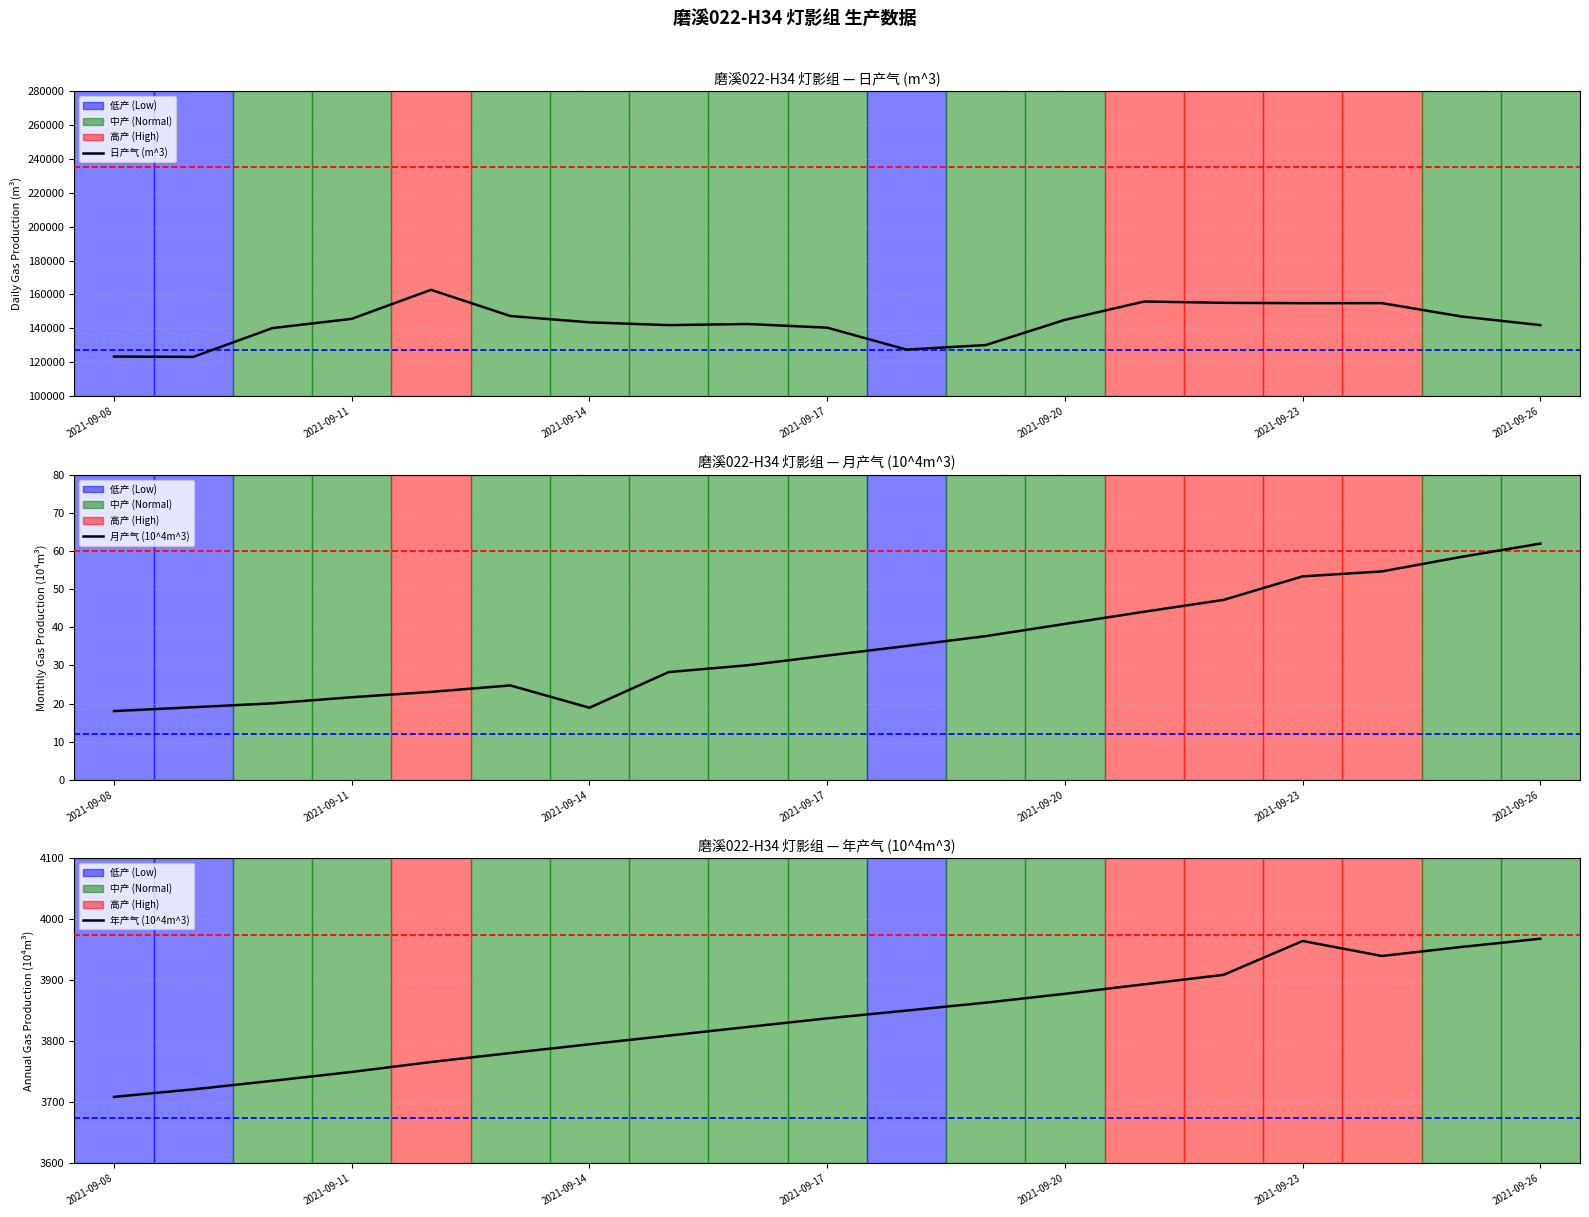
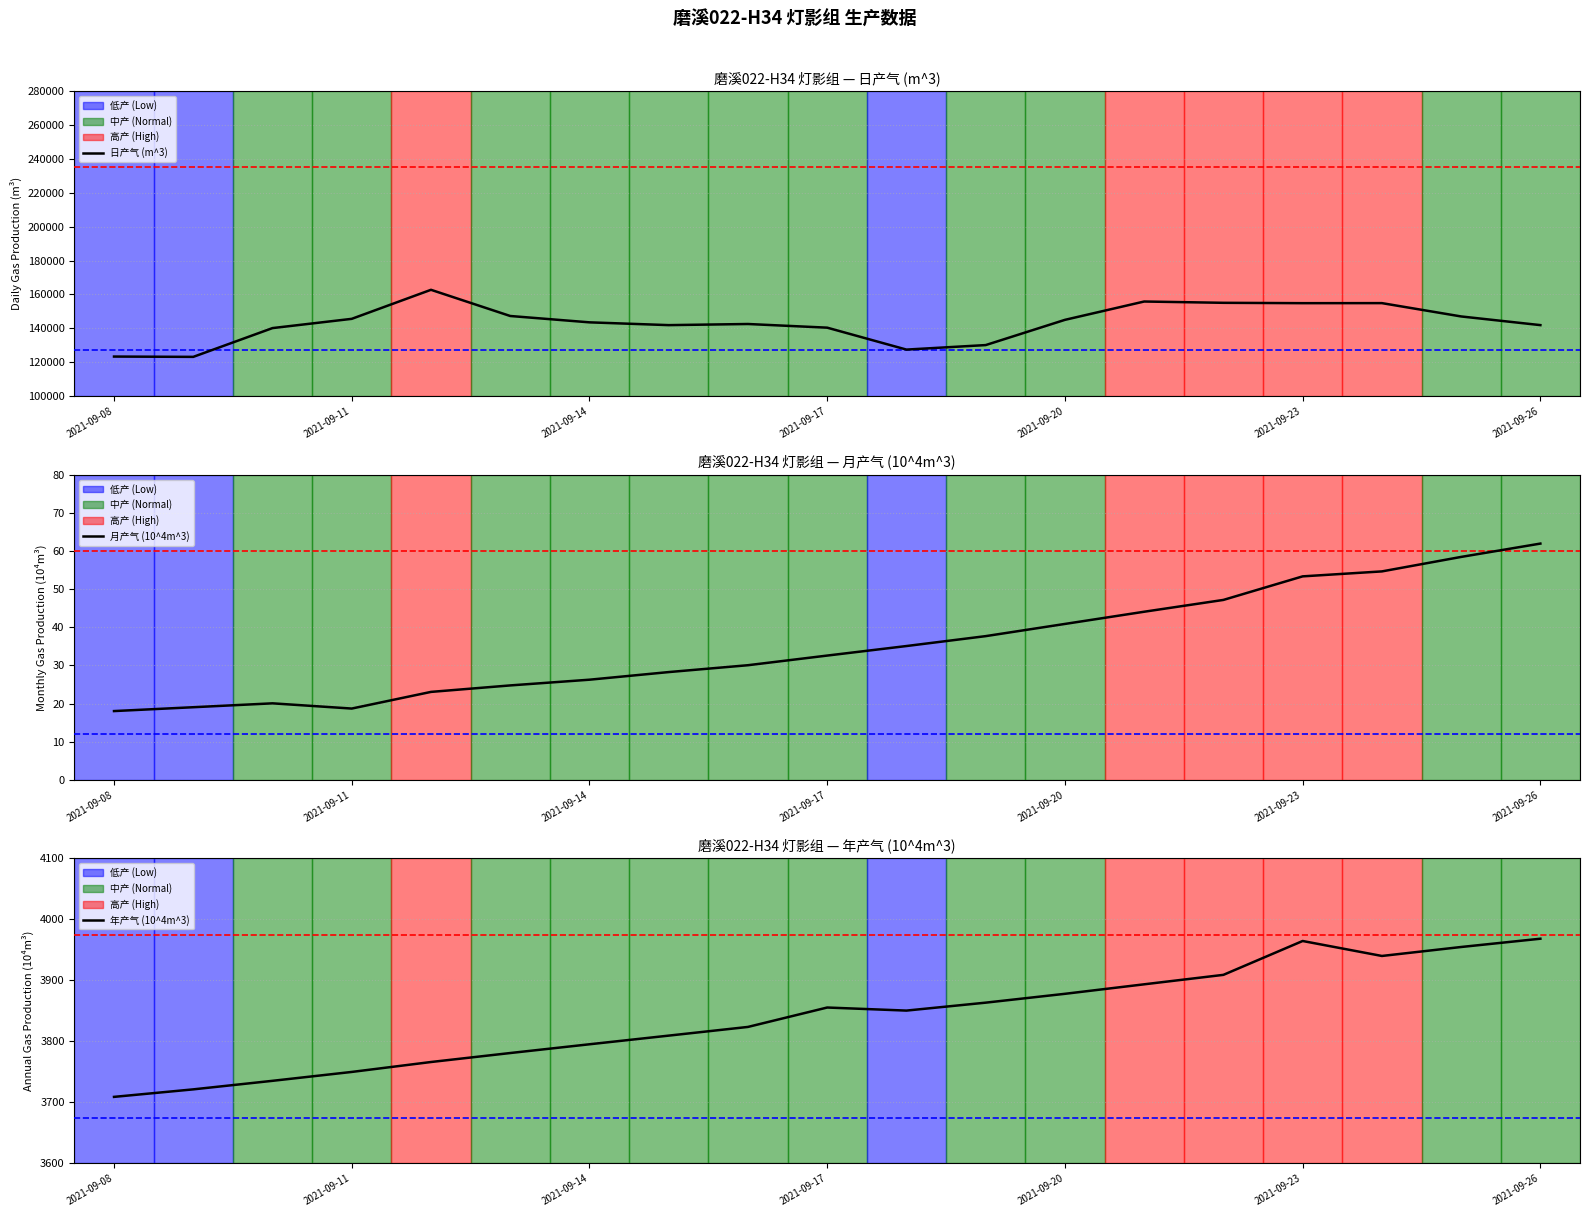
  {
    "磨溪022-H34 灯影组 — 日产气 (m^3)": {
      "2021-09-08": 123000,
      "2021-09-11": 146000,
      "2021-09-14": 144000,
      "2021-09-17": 140000,
      "2021-09-20": 145000,
      "2021-09-23": 155000,
      "2021-09-26": 142000
    },
    "磨溪022-H34 灯影组 — 月产气 (10^4m^3)": {
      "2021-09-08": 18,
-     "2021-09-11": 22,
-     "2021-09-14": 19,
+     "2021-09-11": 19,
+     "2021-09-14": 26,
      "2021-09-17": 33,
      "2021-09-20": 41,
      "2021-09-23": 53,
      "2021-09-26": 62
    },
    "磨溪022-H34 灯影组 — 年产气 (10^4m^3)": {
      "2021-09-08": 3710,
      "2021-09-11": 3750,
      "2021-09-14": 3800,
-     "2021-09-17": 3840,
+     "2021-09-17": 3860,
      "2021-09-20": 3880,
      "2021-09-23": 3960,
      "2021-09-26": 3970
    }
  }
